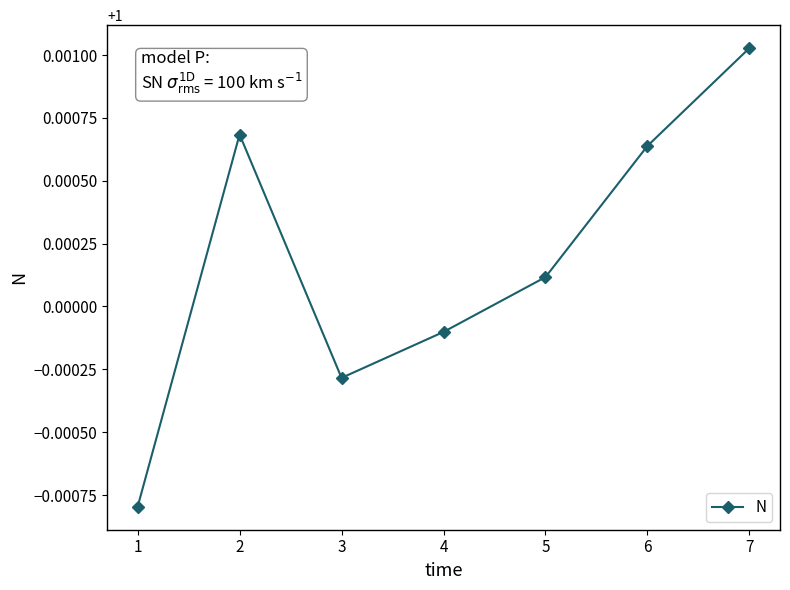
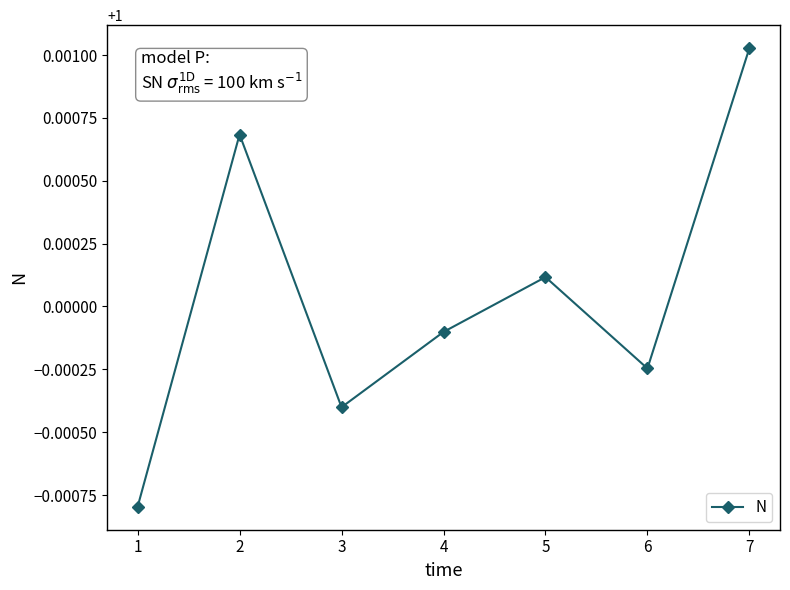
  {
    "1": 0.99920,
    "2": 1.00068,
-   "3": 0.99972,
+   "3": 0.99960,
    "4": 0.99990,
    "5": 1.00012,
-   "6": 1.00064,
+   "6": 0.99975,
    "7": 1.00103
  }
